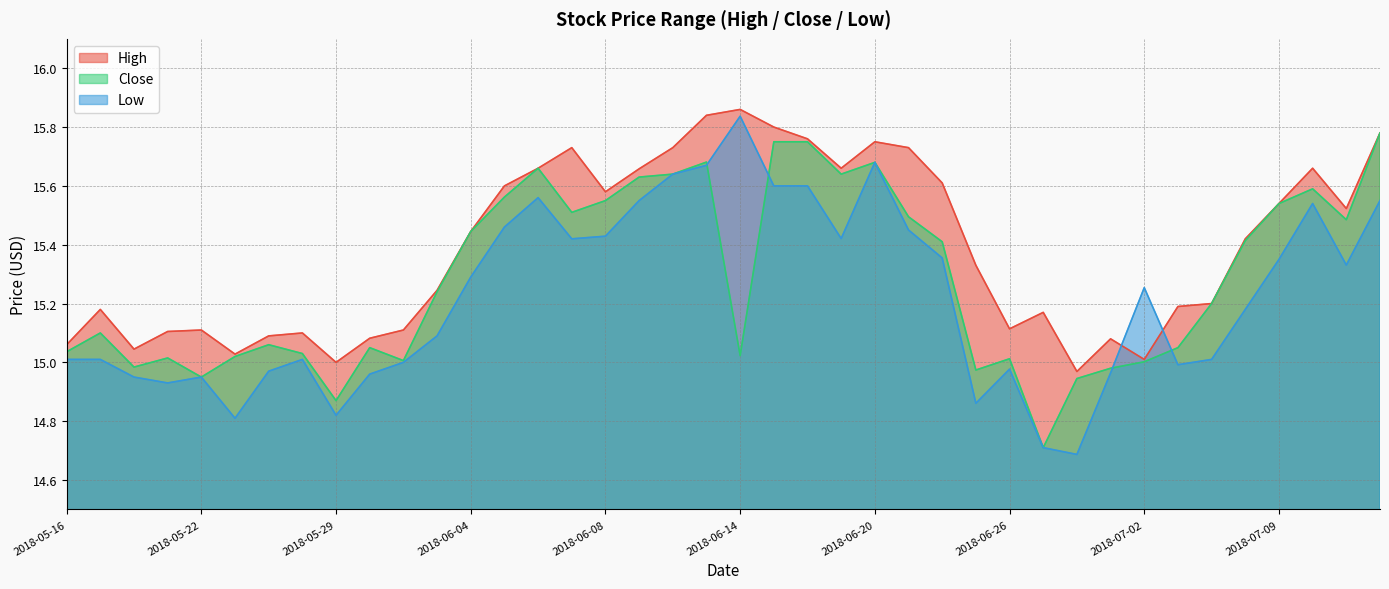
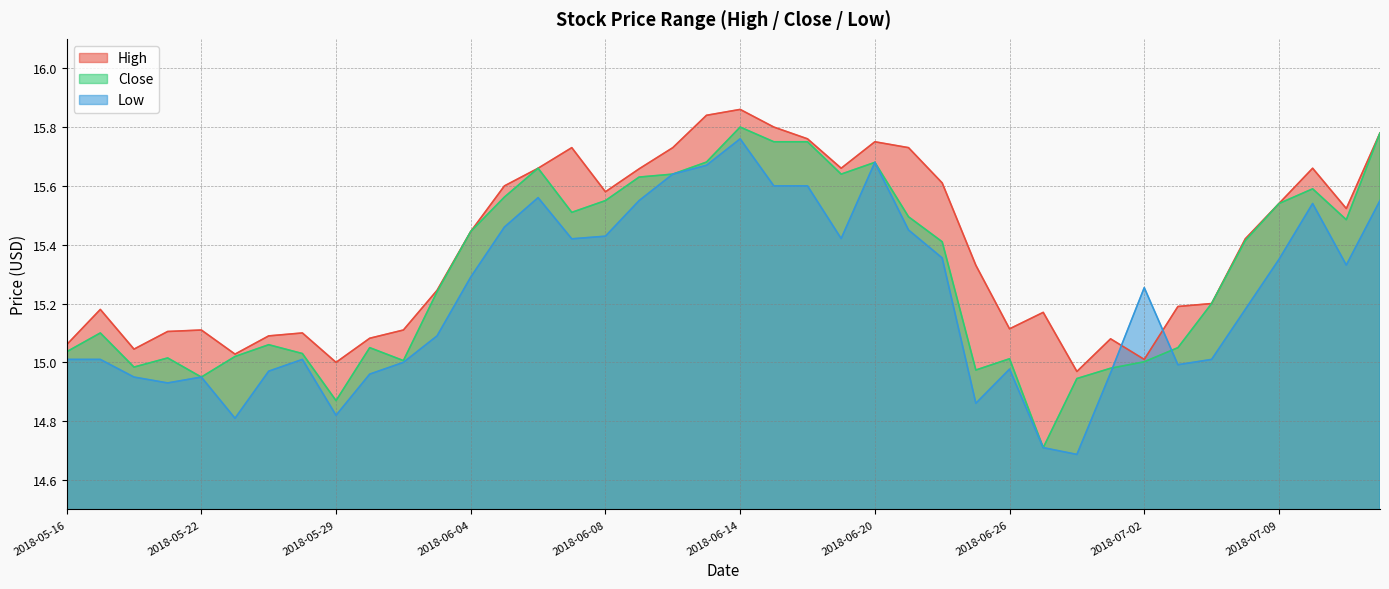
  {
    "High": {
      "2018-05-16": 15.06,
      "2018-05-22": 15.11,
      "2018-05-29": 15.00,
      "2018-06-08": 15.58,
      "2018-06-14": 15.86,
      "2018-06-20": 15.75,
      "2018-06-26": 15.11
    },
    "Close": {
      "2018-05-16": 15.04,
      "2018-05-29": 14.87,
      "2018-06-08": 15.55,
-     "2018-06-14": 15.02,
+     "2018-06-14": 15.80,
      "2018-06-26": 15.01
    },
    "Low": {
      "2018-05-16": 15.01,
      "2018-05-29": 14.82,
      "2018-06-04": 15.29,
      "2018-06-08": 15.43,
-     "2018-06-14": 15.84,
+     "2018-06-14": 15.76,
      "2018-06-26": 14.98,
      "2018-07-02": 15.25,
      "2018-07-09": 15.35
    }
  }
